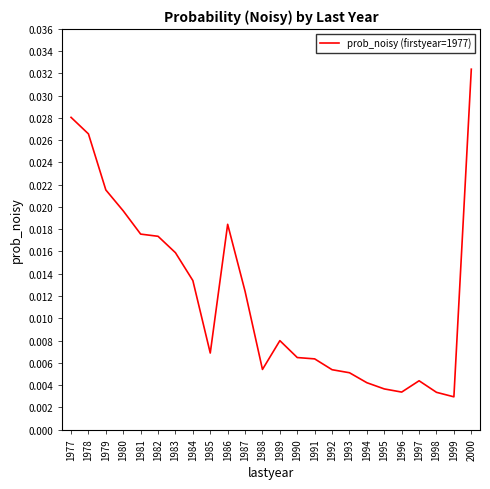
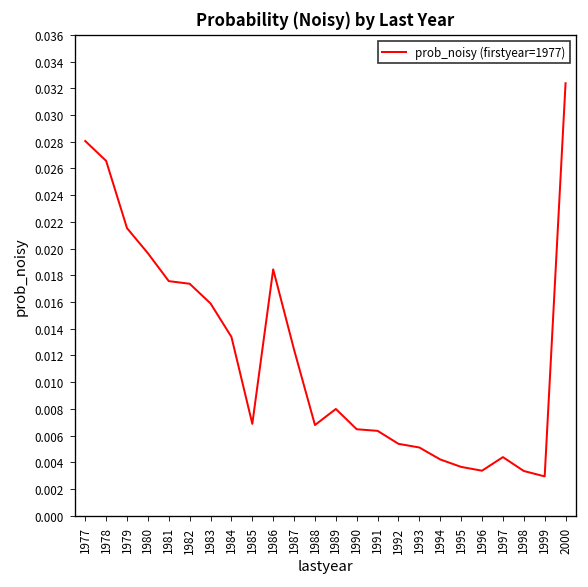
  {
    "1977": 0.0281,
    "1978": 0.0266,
    "1979": 0.0215,
    "1980": 0.0197,
    "1981": 0.0176,
    "1982": 0.0174,
    "1983": 0.0159,
    "1984": 0.0134,
    "1985": 0.0069,
    "1986": 0.0184,
    "1987": 0.0124,
-   "1988": 0.0054,
+   "1988": 0.0068,
    "1989": 0.0080,
    "1990": 0.0065,
    "1991": 0.0063,
    "1992": 0.0054,
    "1993": 0.0051,
    "1994": 0.0042,
    "1995": 0.0037,
    "1996": 0.0034,
    "1997": 0.0044,
    "1998": 0.0033,
    "1999": 0.0029,
    "2000": 0.0324
  }
